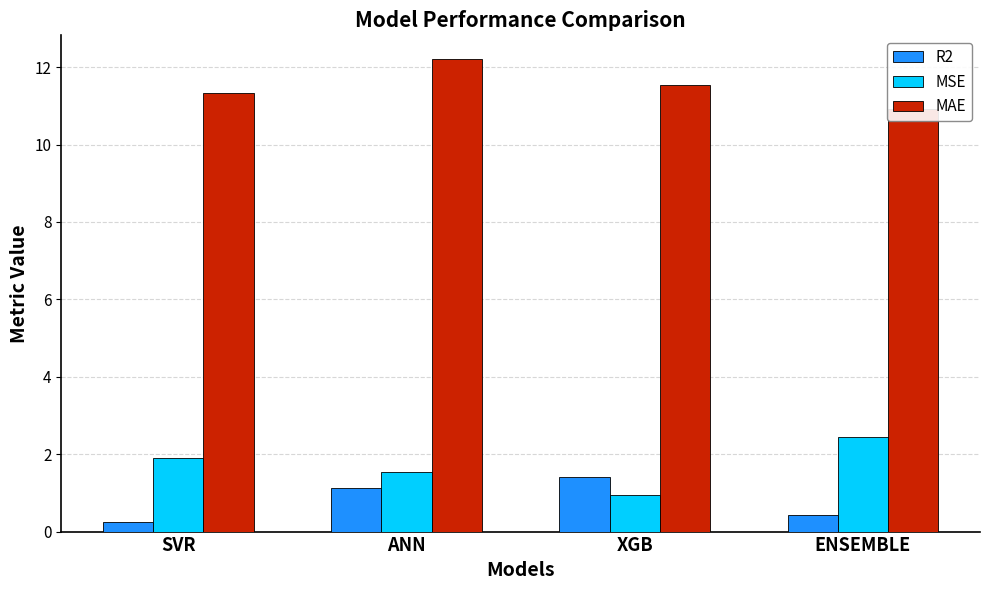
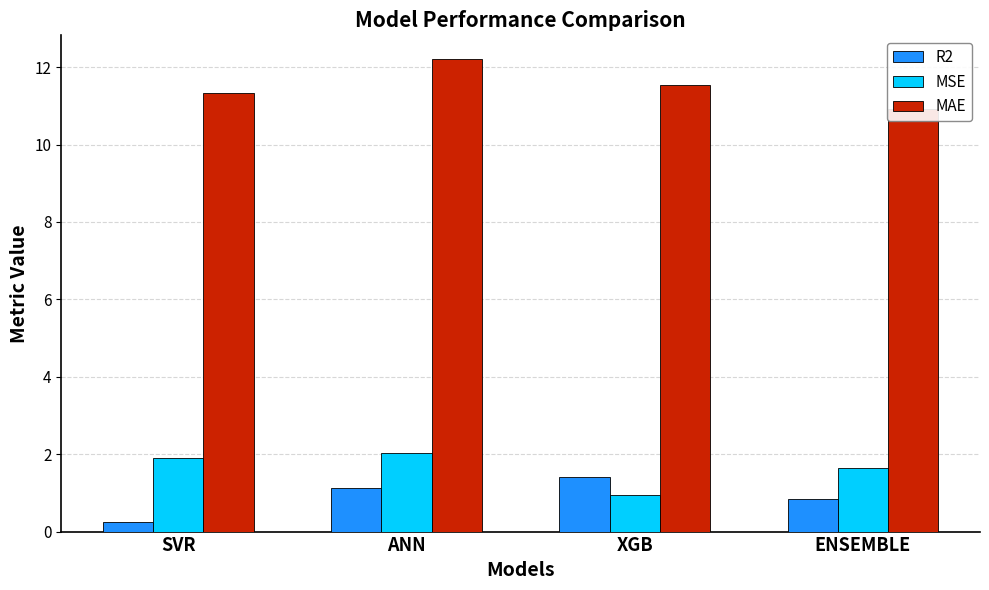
  {
    "R2": {
      "SVR": 0.2,
      "ANN": 1.1,
      "XGB": 1.4,
-     "ENSEMBLE": 0.4
+     "ENSEMBLE": 0.8
    },
    "MSE": {
      "SVR": 1.9,
-     "ANN": 1.5,
+     "ANN": 2.0,
      "XGB": 0.9,
-     "ENSEMBLE": 2.4
+     "ENSEMBLE": 1.6
    },
    "MAE": {
      "SVR": 11.3,
      "ANN": 12.2,
      "XGB": 11.6
    }
  }
